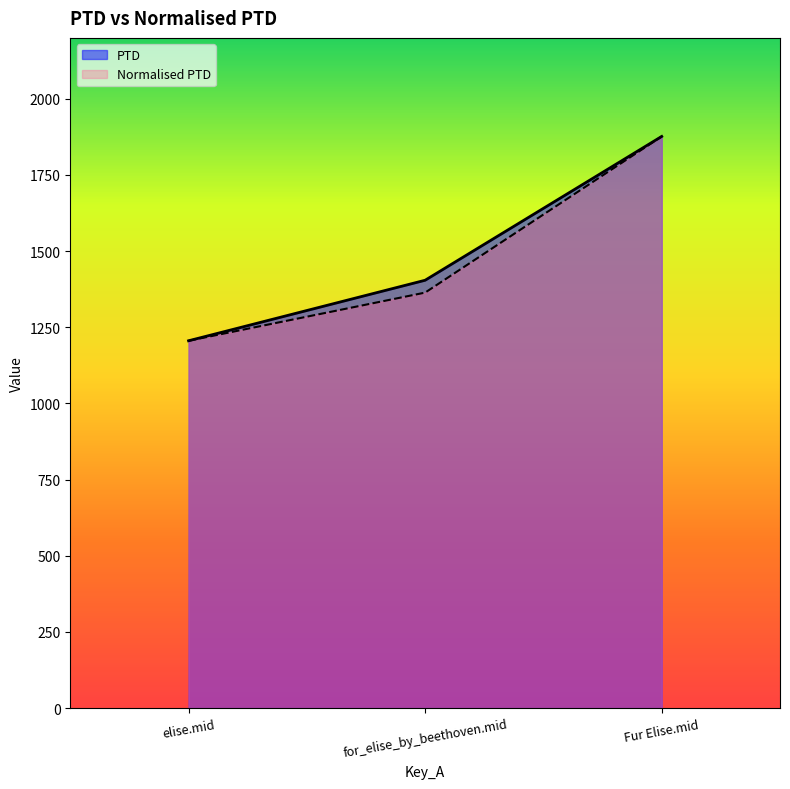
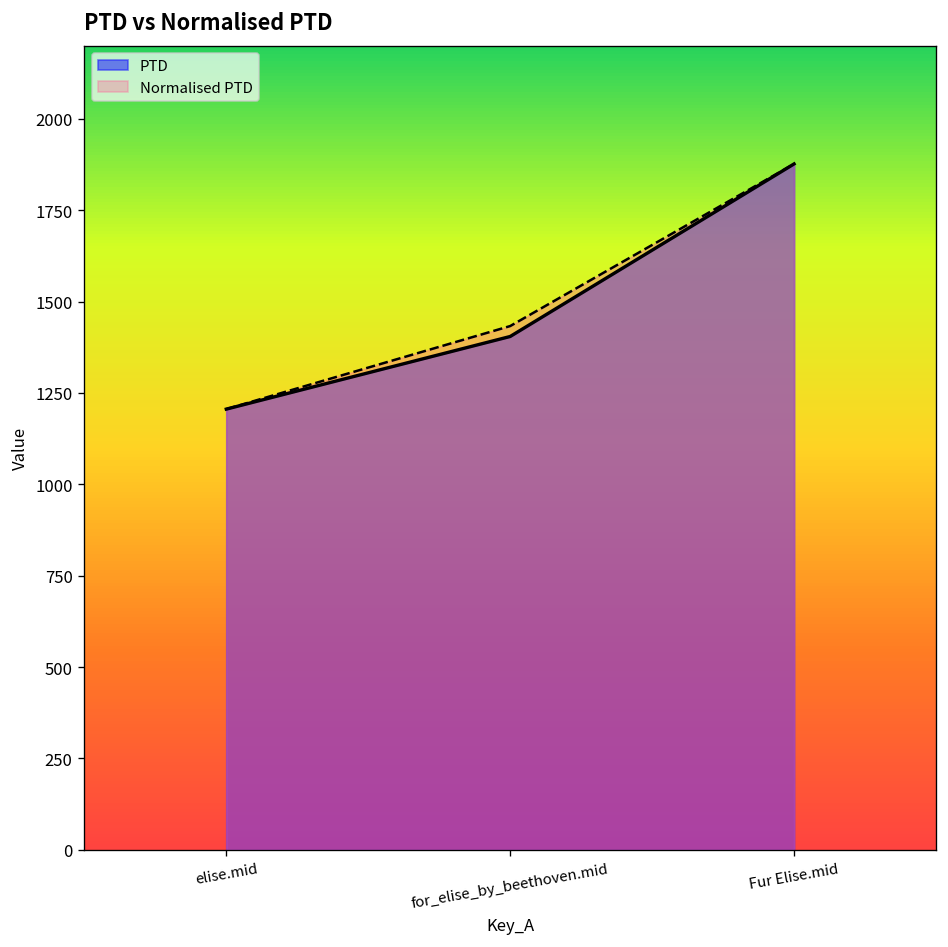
  {
    "PTD": {
      "for_elise_by_beethoven.mid": 1400
    },
    "Normalised PTD": {
-     "for_elise_by_beethoven.mid": 1360
+     "for_elise_by_beethoven.mid": 1430
    }
  }
